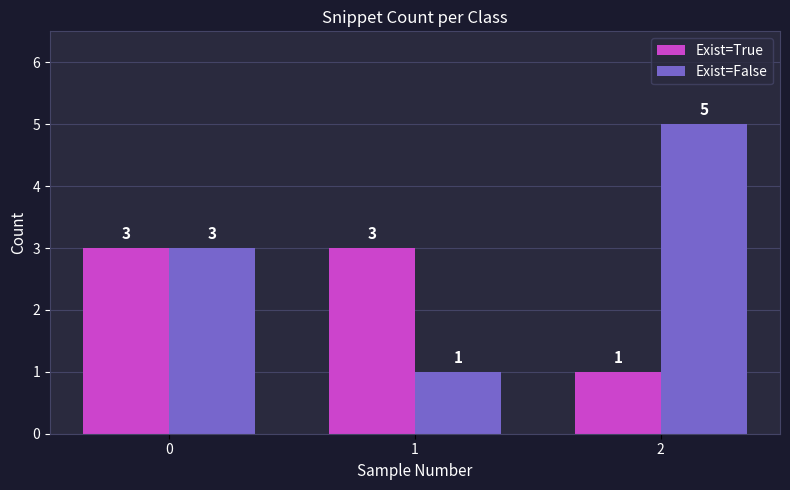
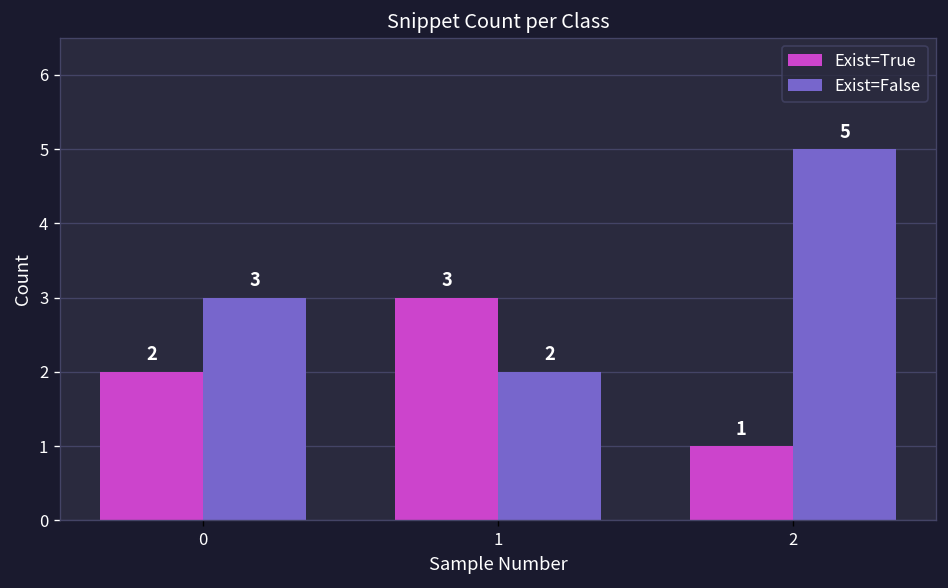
  {
    "Exist=True": {
-     "0": 3,
+     "0": 2,
      "1": 3,
      "2": 1
    },
    "Exist=False": {
      "0": 3,
-     "1": 1,
+     "1": 2,
      "2": 5
    }
  }
